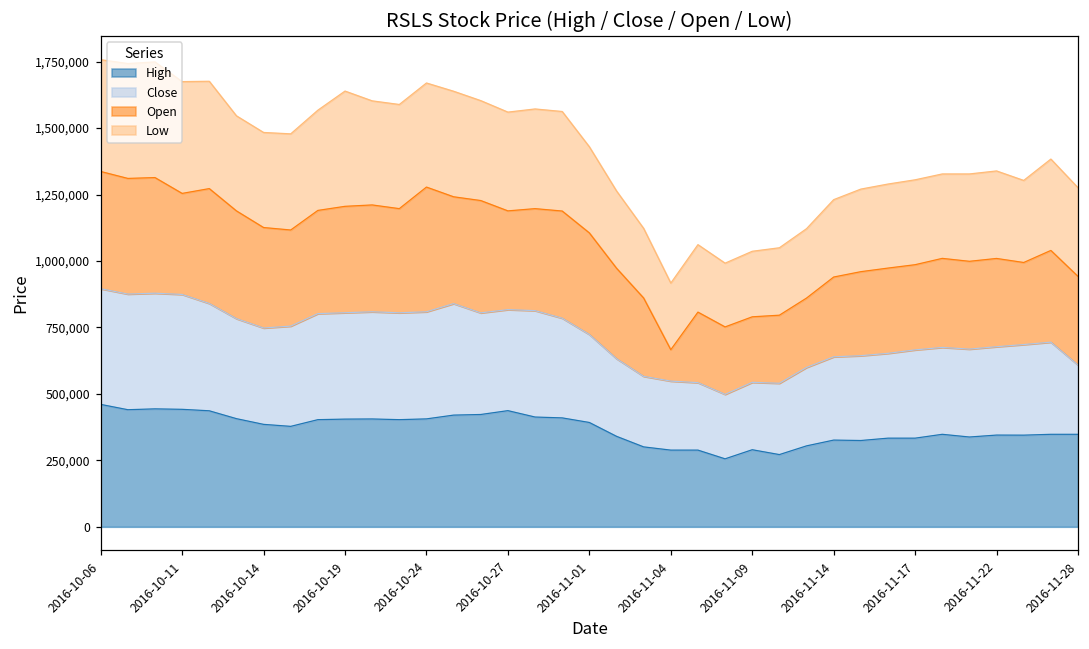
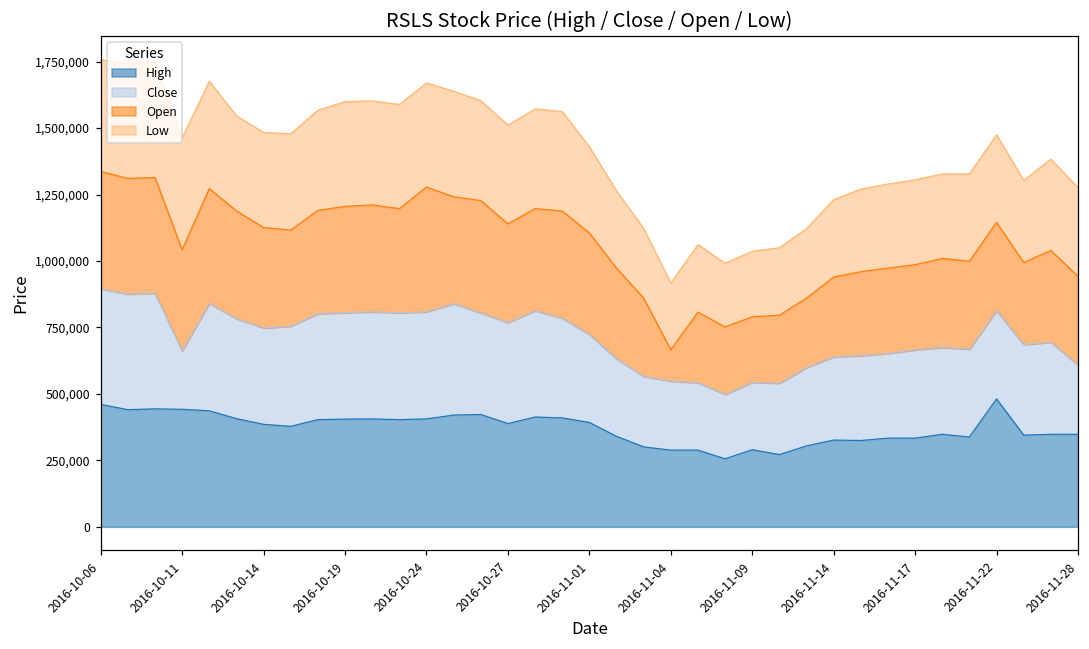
  {
    "High": {
      "2016-10-06": "460,000",
      "2016-10-11": "440,000",
      "2016-10-14": "390,000",
      "2016-10-19": "410,000",
      "2016-10-24": "410,000",
-     "2016-10-27": "440,000",
+     "2016-10-27": "390,000",
      "2016-11-01": "390,000",
      "2016-11-04": "290,000",
      "2016-11-09": "290,000",
      "2016-11-14": "330,000",
      "2016-11-17": "330,000",
-     "2016-11-22": "350,000",
+     "2016-11-22": "480,000",
      "2016-11-28": "350,000"
    },
    "Close": {
      "2016-10-06": "440,000",
-     "2016-10-11": "430,000",
+     "2016-10-11": "220,000",
      "2016-10-14": "360,000",
      "2016-10-19": "400,000",
      "2016-10-24": "400,000",
      "2016-10-27": "380,000",
      "2016-11-01": "330,000",
      "2016-11-04": "260,000",
      "2016-11-09": "250,000",
      "2016-11-14": "310,000",
      "2016-11-17": "330,000",
      "2016-11-22": "330,000",
      "2016-11-28": "260,000"
    },
    "Open": {
      "2016-10-06": "440,000",
      "2016-10-11": "380,000",
      "2016-10-14": "380,000",
      "2016-10-19": "400,000",
      "2016-10-24": "470,000",
      "2016-10-27": "370,000",
      "2016-11-01": "380,000",
      "2016-11-04": "120,000",
      "2016-11-09": "250,000",
      "2016-11-14": "300,000",
      "2016-11-17": "320,000",
      "2016-11-22": "330,000",
      "2016-11-28": "330,000"
    },
    "Low": {
      "2016-10-06": "420,000",
      "2016-10-11": "420,000",
      "2016-10-14": "360,000",
-     "2016-10-19": "430,000",
+     "2016-10-19": "390,000",
      "2016-10-24": "390,000",
      "2016-10-27": "370,000",
      "2016-11-01": "320,000",
      "2016-11-04": "250,000",
      "2016-11-09": "250,000",
      "2016-11-14": "290,000",
      "2016-11-17": "320,000",
      "2016-11-22": "330,000",
      "2016-11-28": "330,000"
    }
  }
